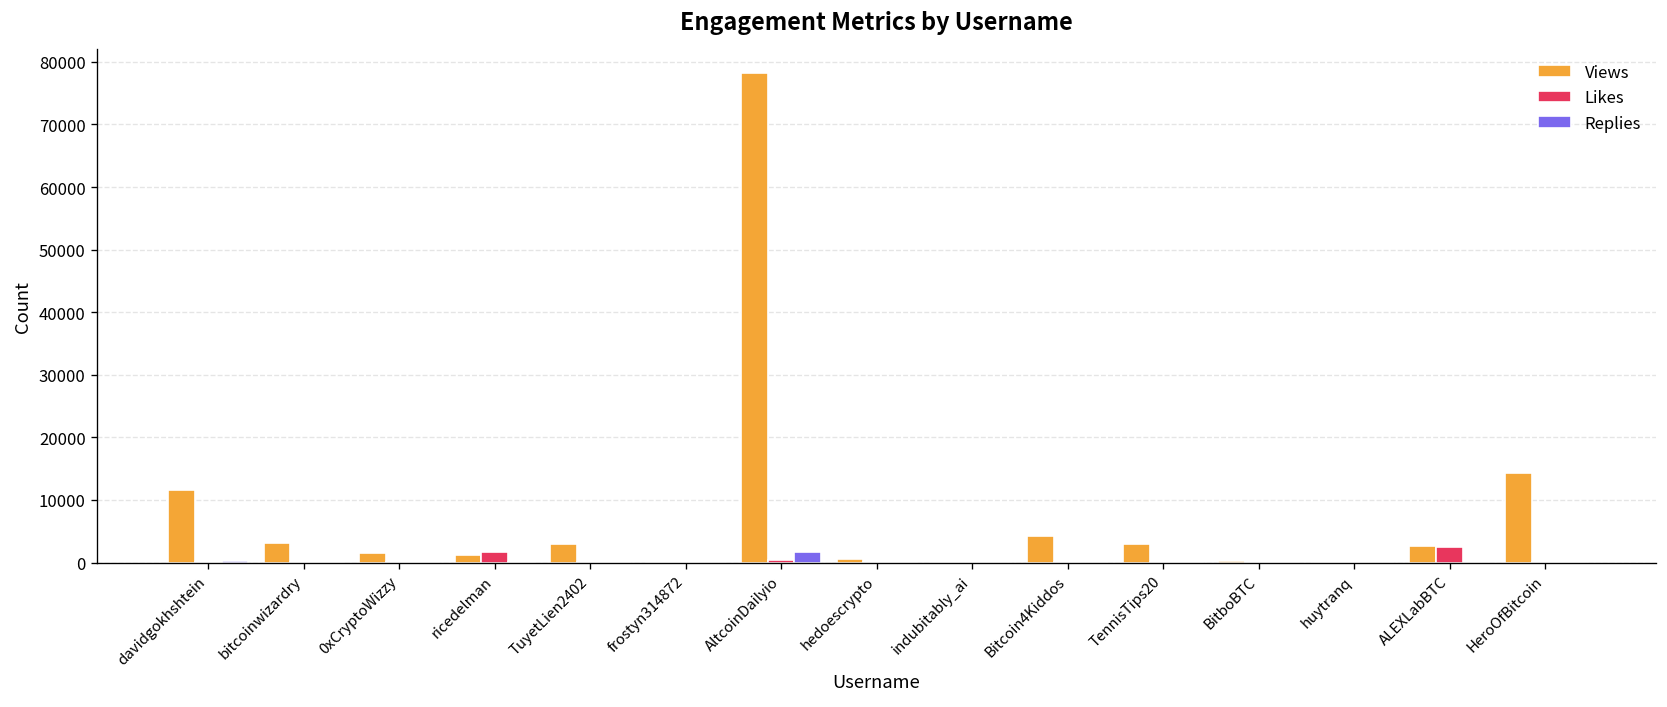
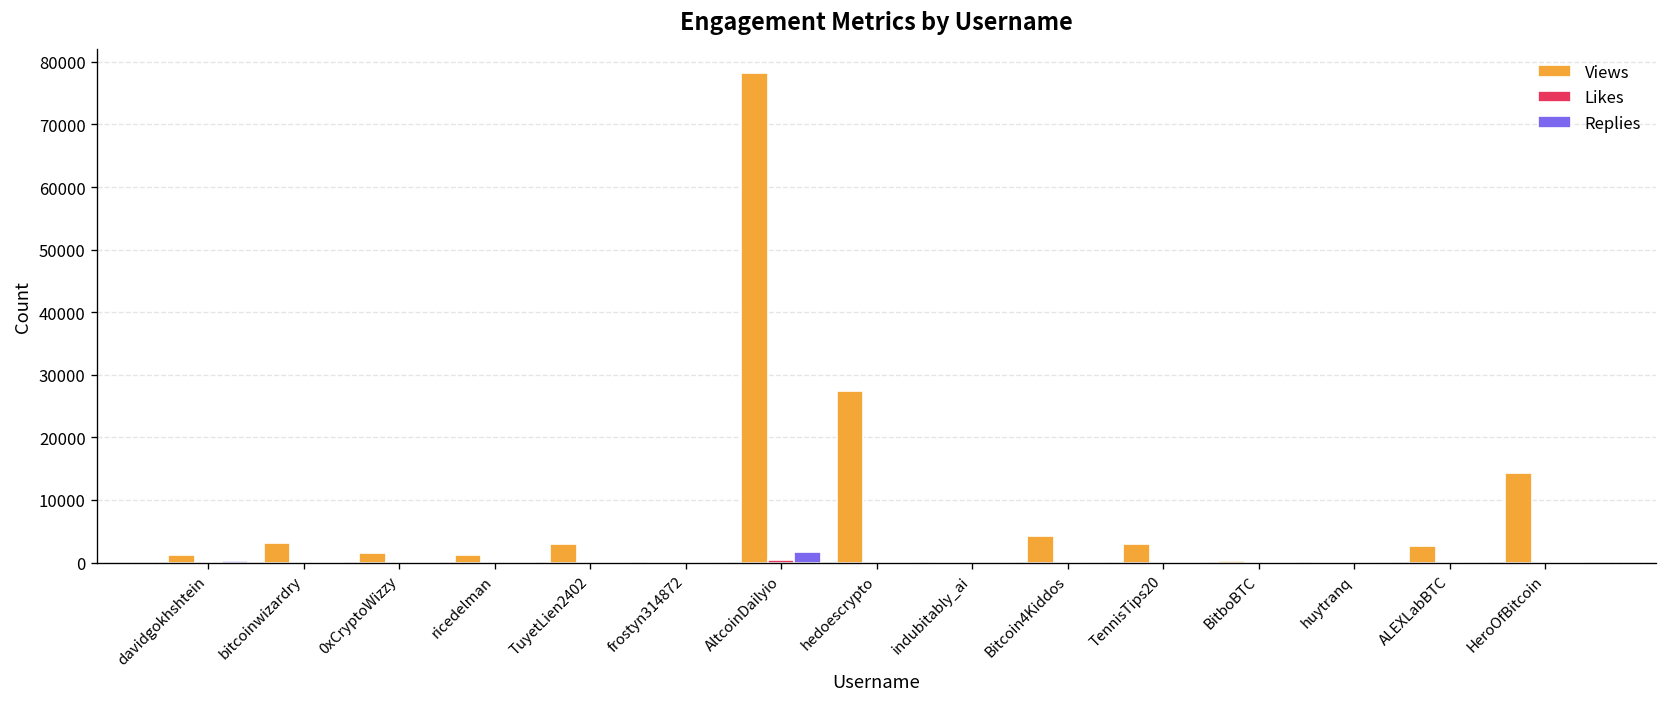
  {
    "Views": {
-     "davidgokhshtein": 12000,
+     "davidgokhshtein": 1000,
      "bitcoinwizardry": 3000,
      "0xCryptoWizzy": 1000,
      "ricedelman": 1000,
      "TuyetLien2402": 3000,
      "AltcoinDailyio": 78000,
-     "hedoescrypto": 0,
+     "hedoescrypto": 27000,
      "Bitcoin4Kiddos": 4000,
      "TennisTips20": 3000,
      "ALEXLabBTC": 3000,
      "HeroOfBitcoin": 14000
    },
    "Likes": {
-     "ricedelman": 2000,
+     "ricedelman": 0,
      "indubitably_ai": 0,
-     "ALEXLabBTC": 3000
+     "ALEXLabBTC": 0
    },
    "Replies": {
      "frostyn314872": 0,
      "AltcoinDailyio": 2000,
      "indubitably_ai": 0,
      "Bitcoin4Kiddos": 0,
      "huytranq": 0,
      "ALEXLabBTC": 0
    }
  }
